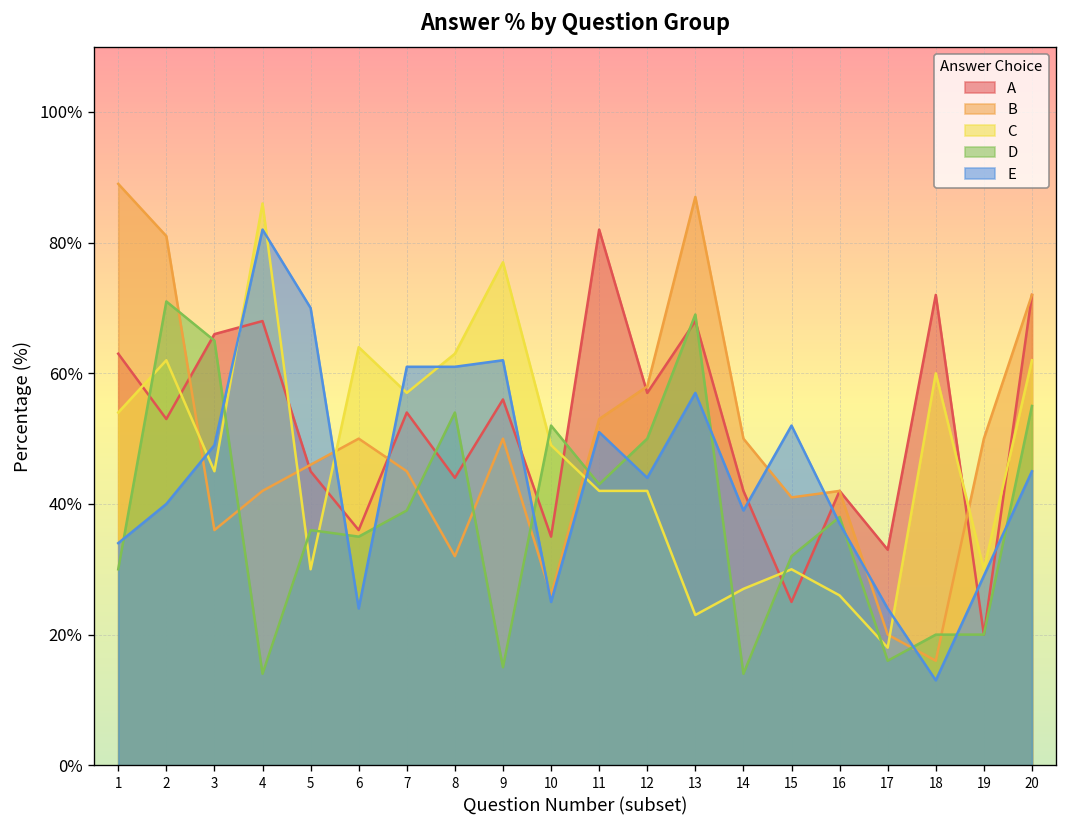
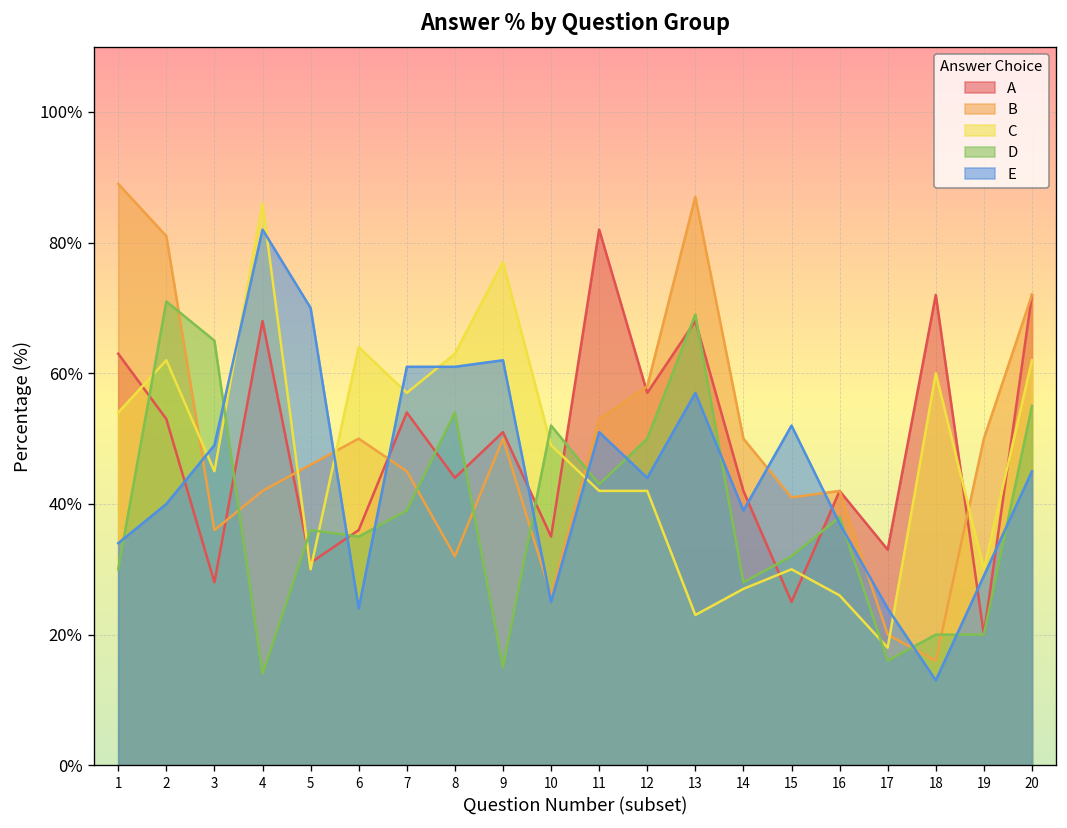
  {
    "A": {
      "1": "63%",
      "2": "53%",
-     "3": "66%",
+     "3": "28%",
      "4": "68%",
-     "5": "45%",
+     "5": "31%",
      "6": "36%",
      "7": "54%",
      "8": "44%",
-     "9": "56%",
+     "9": "51%",
      "10": "35%",
      "11": "82%",
      "12": "57%",
      "13": "68%",
      "14": "42%",
      "15": "25%",
      "17": "33%",
      "18": "72%"
    },
    "D": {
      "1": "30%",
      "2": "71%",
      "3": "65%",
      "4": "14%",
      "5": "36%",
      "6": "35%",
      "7": "39%",
      "8": "54%",
      "9": "15%",
      "10": "52%",
      "11": "43%",
      "12": "50%",
      "13": "69%",
-     "14": "14%",
+     "14": "28%",
      "15": "32%",
      "16": "38%",
      "17": "16%",
      "18": "20%",
      "20": "55%"
    },
    "E": {
      "1": "34%",
      "2": "40%",
      "3": "49%",
      "4": "82%",
      "5": "70%",
      "6": "24%",
      "7": "61%",
      "8": "61%",
      "9": "62%",
      "10": "25%",
      "11": "51%",
      "12": "44%",
      "13": "57%",
      "14": "39%",
      "15": "52%",
      "16": "37%",
      "17": "24%",
      "18": "13%",
      "19": "29%",
      "20": "45%"
    }
  }
